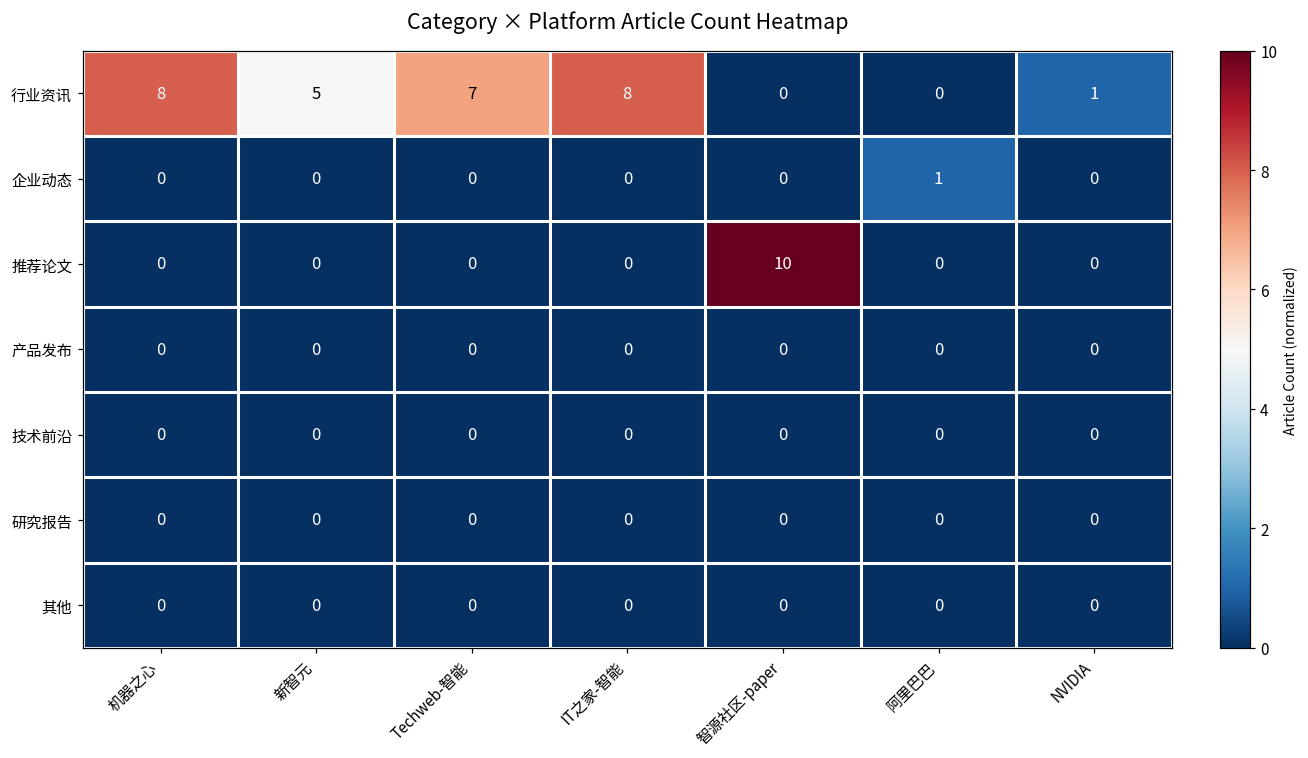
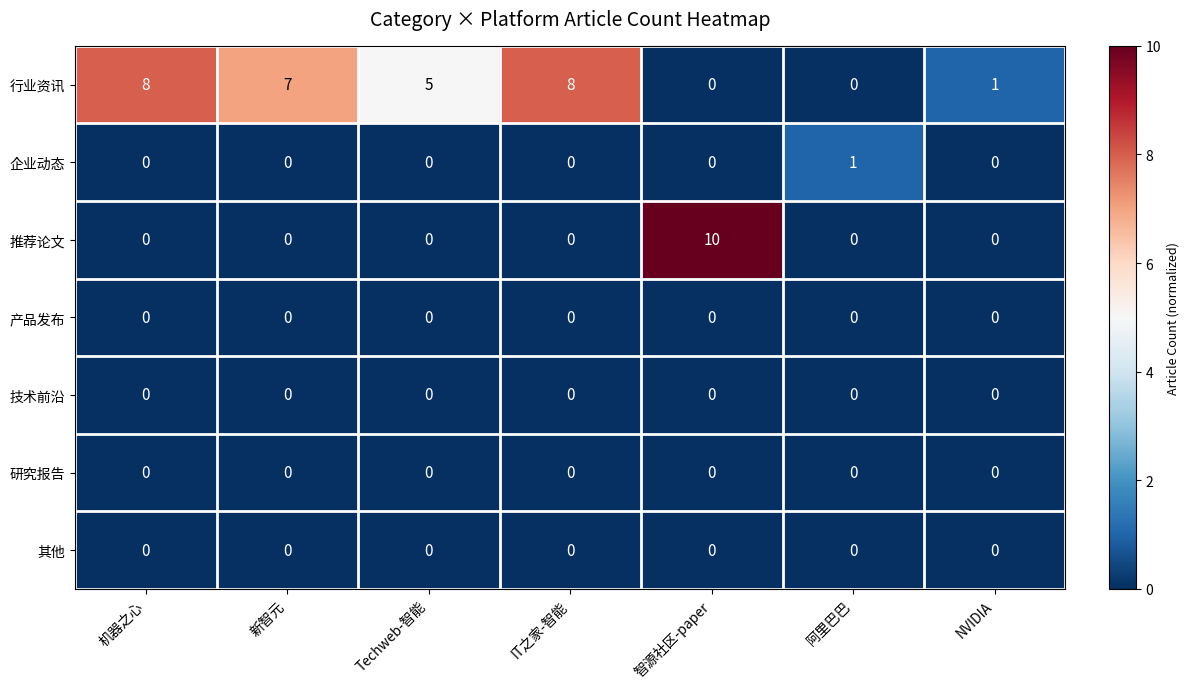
  {
    "行业资讯": {
      "机器之心": 8,
-     "新智元": 5,
-     "Techweb-智能": 7,
+     "新智元": 7,
+     "Techweb-智能": 5,
      "IT之家-智能": 8,
      "智源社区-paper": 0,
      "阿里巴巴": 0,
      "NVIDIA": 1
    },
    "企业动态": {
      "机器之心": 0,
      "新智元": 0,
      "Techweb-智能": 0,
      "IT之家-智能": 0,
      "智源社区-paper": 0,
      "阿里巴巴": 1,
      "NVIDIA": 0
    },
    "推荐论文": {
      "机器之心": 0,
      "新智元": 0,
      "Techweb-智能": 0,
      "IT之家-智能": 0,
      "智源社区-paper": 10,
      "阿里巴巴": 0,
      "NVIDIA": 0
    },
    "产品发布": {
      "机器之心": 0,
      "新智元": 0,
      "Techweb-智能": 0,
      "IT之家-智能": 0,
      "智源社区-paper": 0,
      "阿里巴巴": 0,
      "NVIDIA": 0
    },
    "技术前沿": {
      "机器之心": 0,
      "新智元": 0,
      "Techweb-智能": 0,
      "IT之家-智能": 0,
      "智源社区-paper": 0,
      "阿里巴巴": 0,
      "NVIDIA": 0
    },
    "研究报告": {
      "机器之心": 0,
      "新智元": 0,
      "Techweb-智能": 0,
      "IT之家-智能": 0,
      "智源社区-paper": 0,
      "阿里巴巴": 0,
      "NVIDIA": 0
    },
    "其他": {
      "机器之心": 0,
      "新智元": 0,
      "Techweb-智能": 0,
      "IT之家-智能": 0,
      "智源社区-paper": 0,
      "阿里巴巴": 0,
      "NVIDIA": 0
    }
  }
